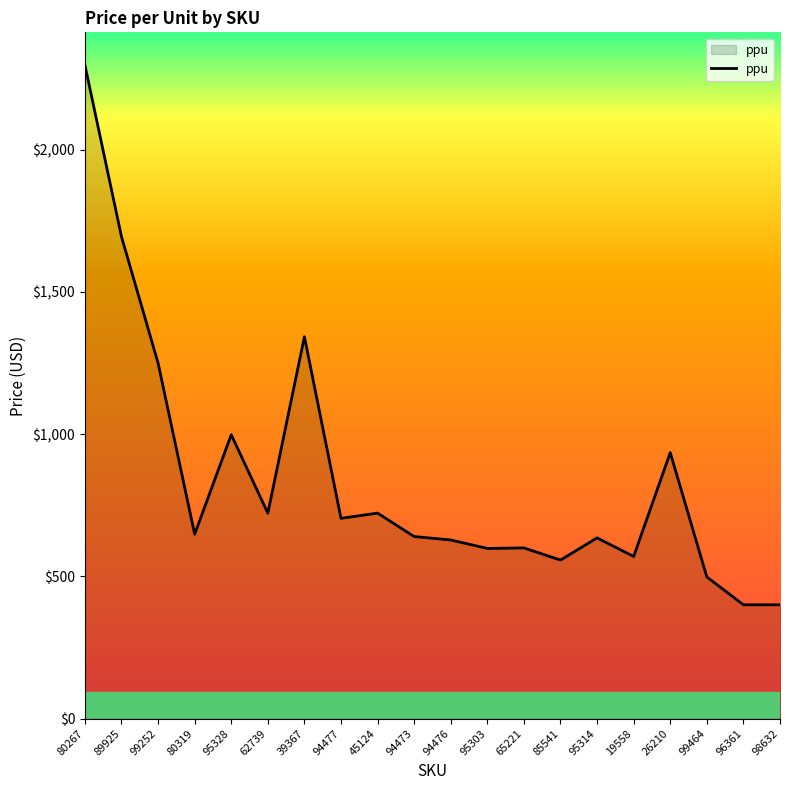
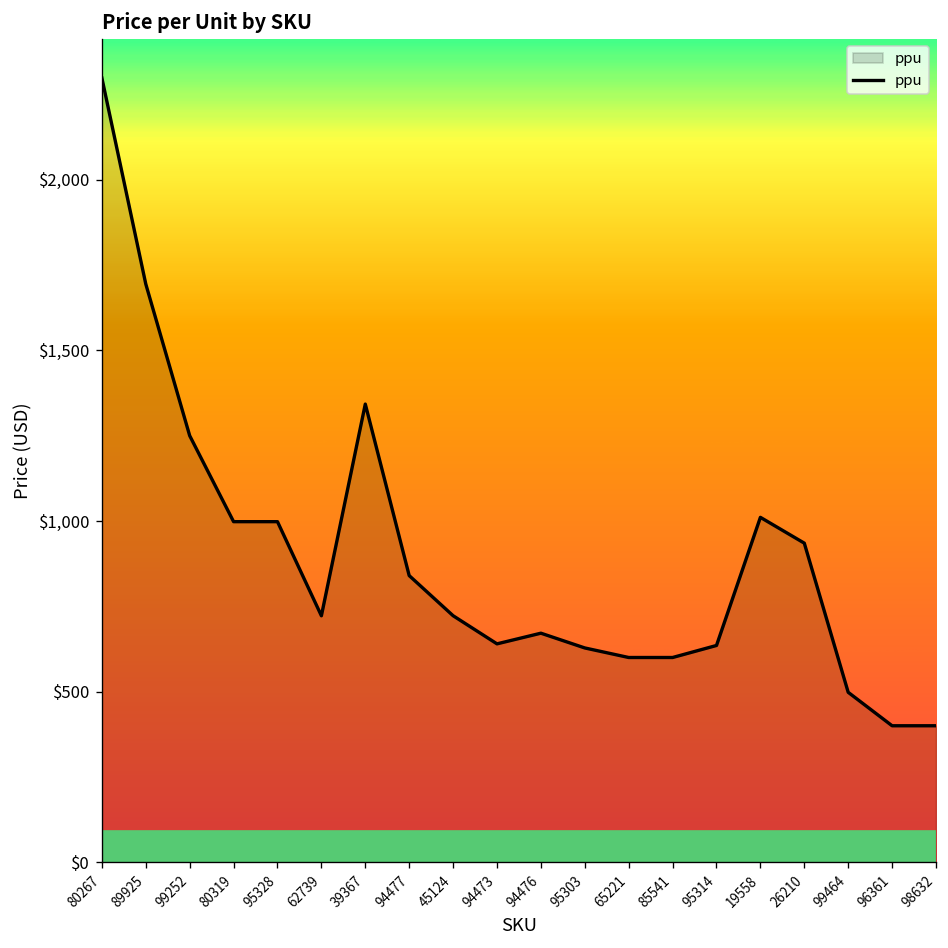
  {
    "80267": "$2,300",
    "89925": "$1,690",
    "99252": "$1,250",
-   "80319": "$650",
+   "80319": "$1,000",
    "95328": "$1,000",
    "62739": "$720",
    "39367": "$1,340",
-   "94477": "$700",
+   "94477": "$840",
    "45124": "$720",
    "94473": "$640",
-   "94476": "$630",
-   "95303": "$600",
+   "94476": "$670",
+   "95303": "$630",
    "65221": "$600",
-   "85541": "$560",
+   "85541": "$600",
    "95314": "$640",
-   "19558": "$570",
+   "19558": "$1,010",
    "26210": "$940",
    "99464": "$500",
    "96361": "$400",
    "98632": "$400"
  }
